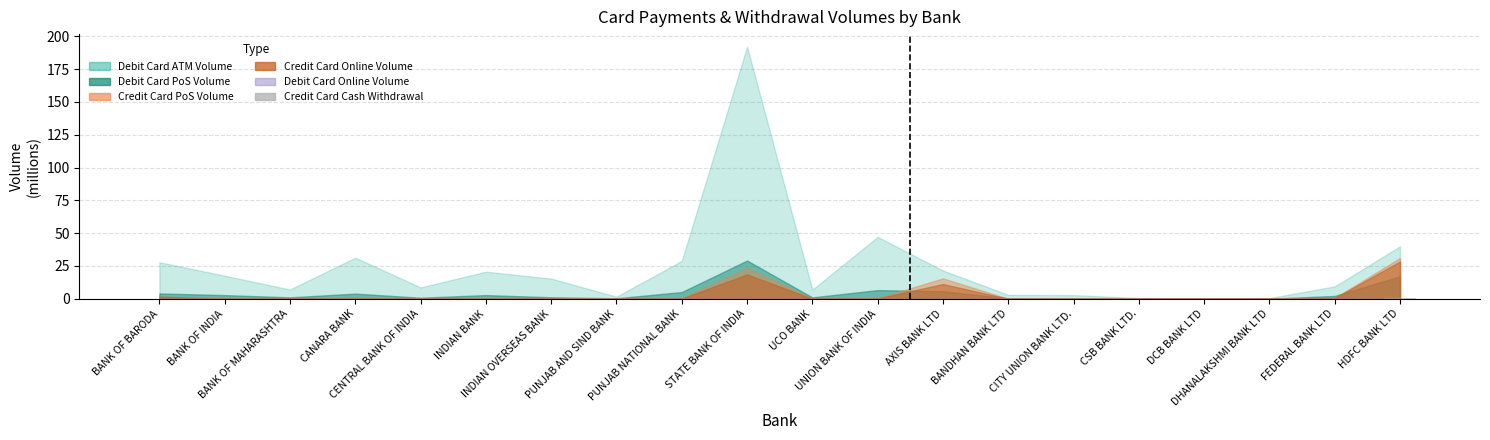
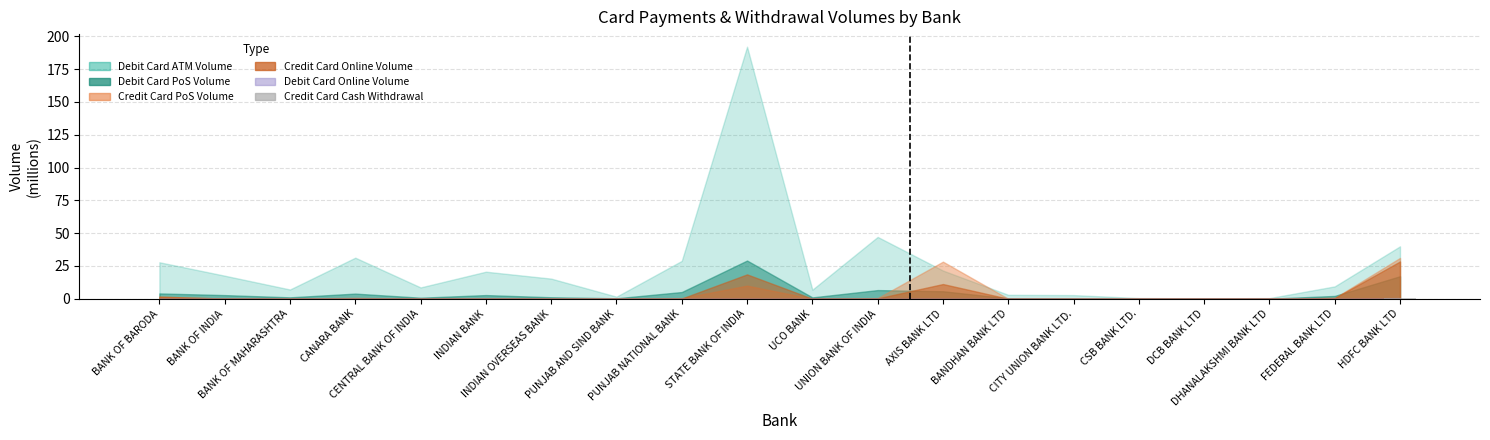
  {
    "Credit Card PoS Volume": {
-     "STATE BANK OF INDIA": 23,
-     "AXIS BANK LTD": 16,
+     "STATE BANK OF INDIA": 10,
+     "AXIS BANK LTD": 28,
      "HDFC BANK LTD": 31
    },
    "Credit Card Online Volume": {
      "STATE BANK OF INDIA": 19,
      "AXIS BANK LTD": 11,
      "HDFC BANK LTD": 28
    }
  }
